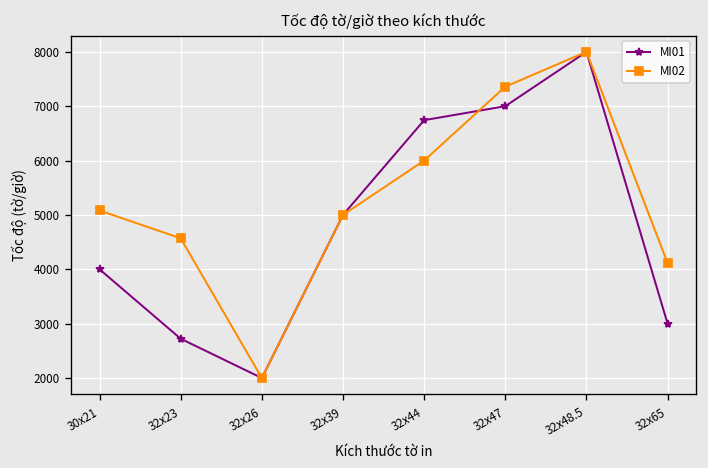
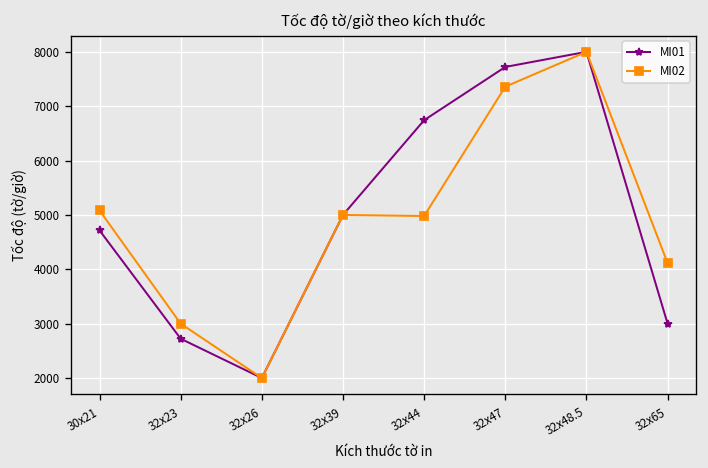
  {
    "MI01": {
-     "30x21": 4000,
+     "30x21": 4700,
      "32x23": 2700,
      "32x44": 6700,
-     "32x47": 7000,
+     "32x47": 7700,
      "32x65": 3000
    },
    "MI02": {
      "30x21": 5100,
-     "32x23": 4600,
-     "32x44": 6000,
+     "32x23": 3000,
+     "32x44": 5000,
      "32x47": 7400,
      "32x65": 4100
    }
  }
